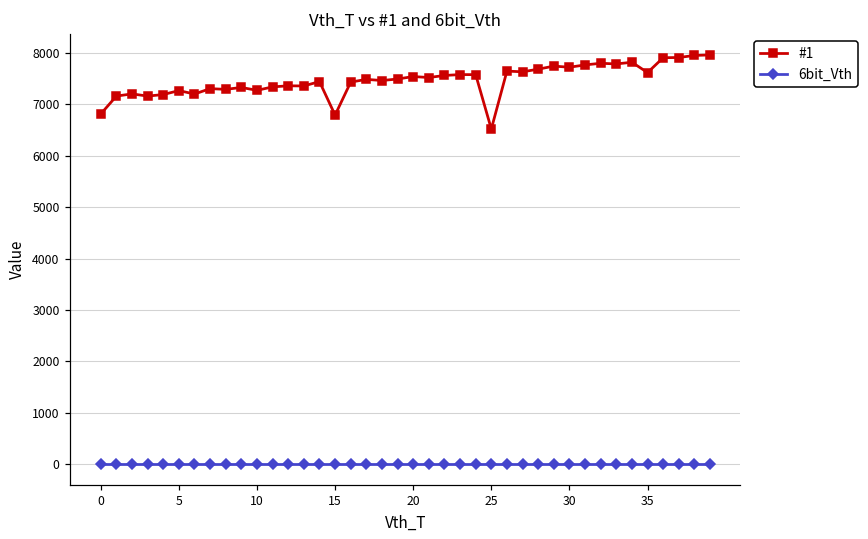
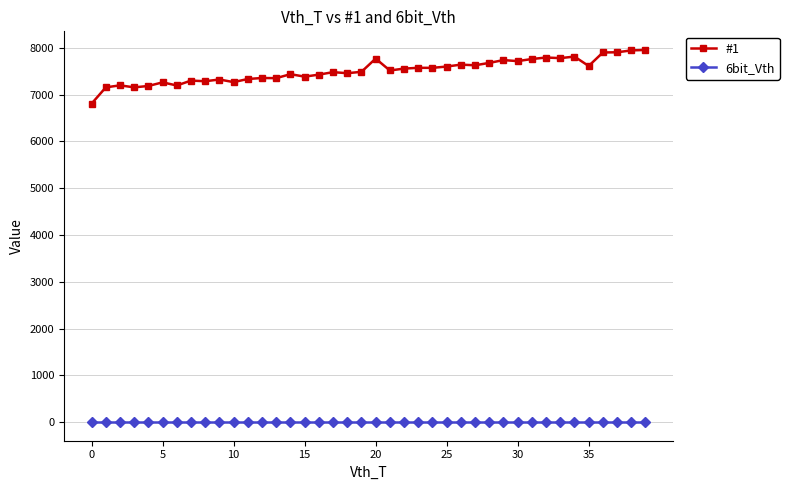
  {
    "#1": {
      "0": 6800,
      "5": 7300,
      "10": 7300,
-     "15": 6800,
-     "20": 7500,
-     "25": 6500,
+     "15": 7400,
+     "20": 7800,
+     "25": 7600,
      "30": 7700,
      "35": 7600
    },
    "6bit_Vth": {
      "0": 0,
      "5": 0,
      "10": 0,
      "15": 0,
      "20": 0,
      "25": 0,
      "30": 0,
      "35": 0
    }
  }
